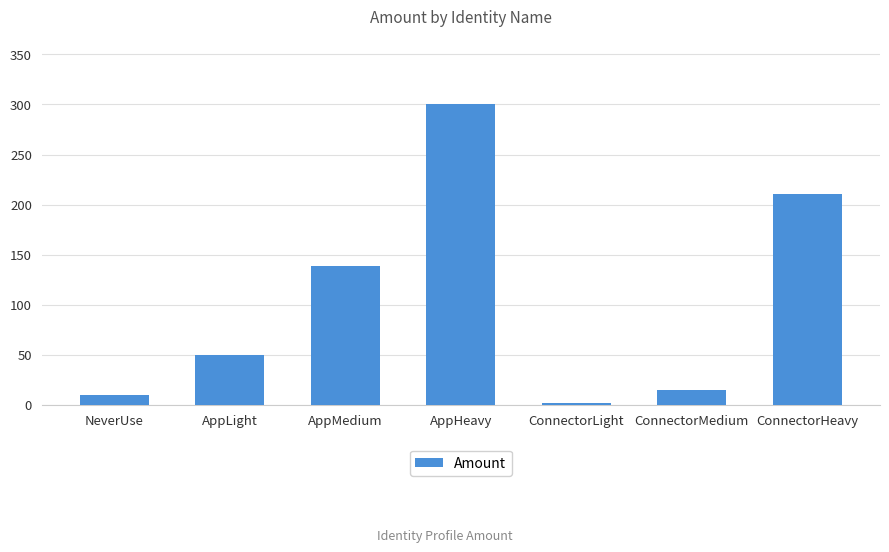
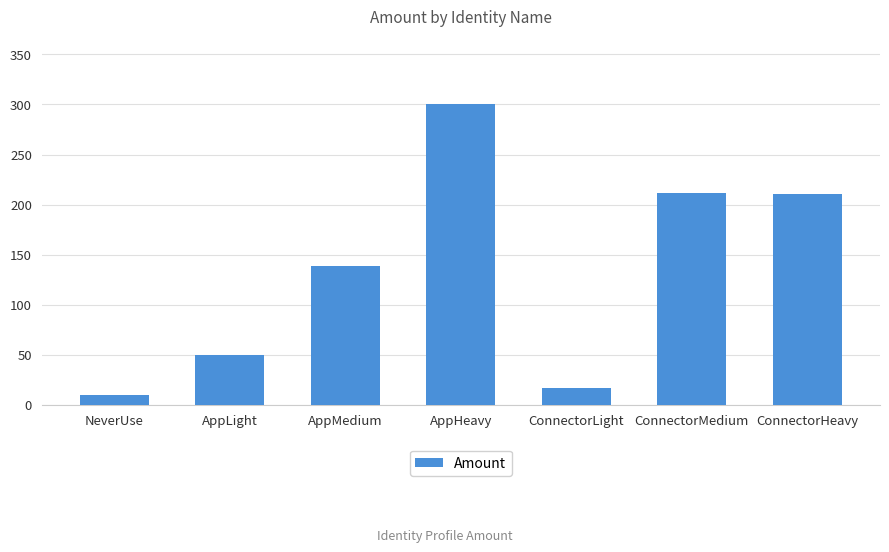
  {
    "NeverUse": 10,
    "AppLight": 50,
    "AppMedium": 139,
    "AppHeavy": 300,
-   "ConnectorLight": 2,
-   "ConnectorMedium": 15,
+   "ConnectorLight": 17,
+   "ConnectorMedium": 212,
    "ConnectorHeavy": 211
  }
